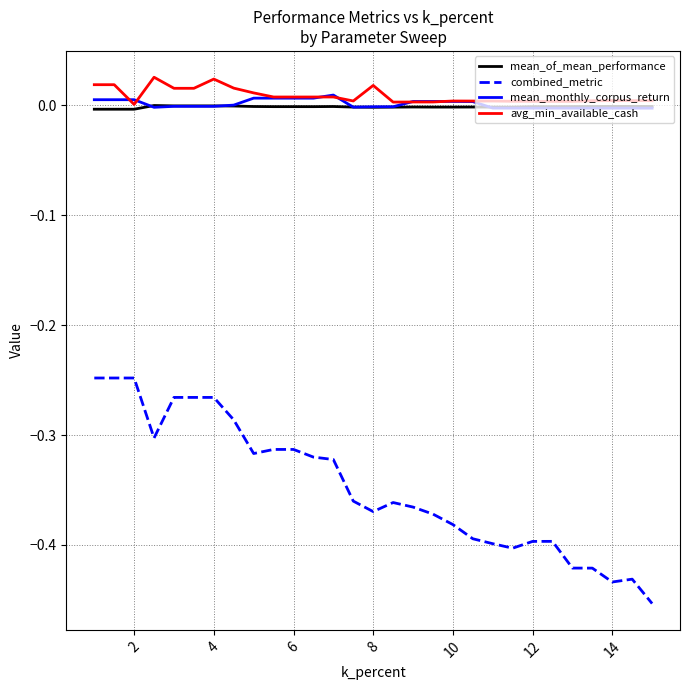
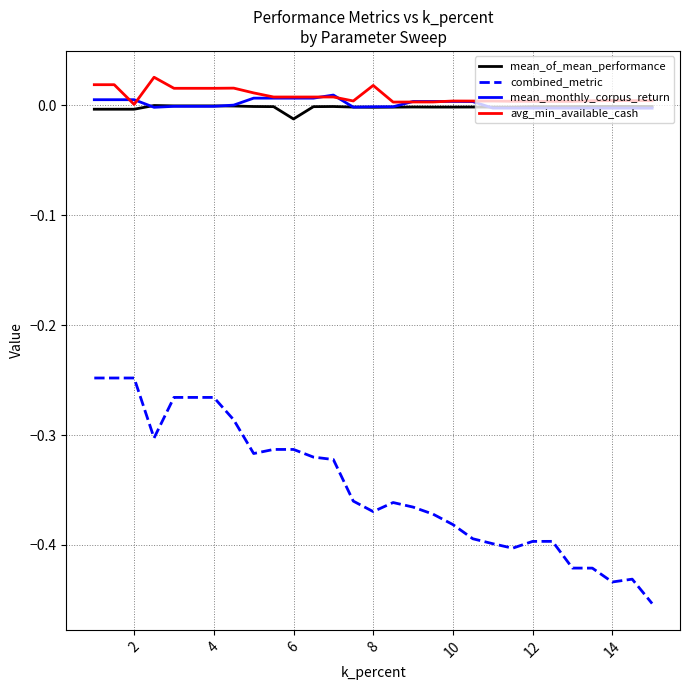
  {
    "mean_of_mean_performance": {
      "2": -0.003,
-     "6": -0.001,
+     "6": -0.012,
      "10": -0.001
    },
    "avg_min_available_cash": {
      "2": 0.001,
-     "4": 0.024,
+     "4": 0.016,
      "8": 0.018
    }
  }
